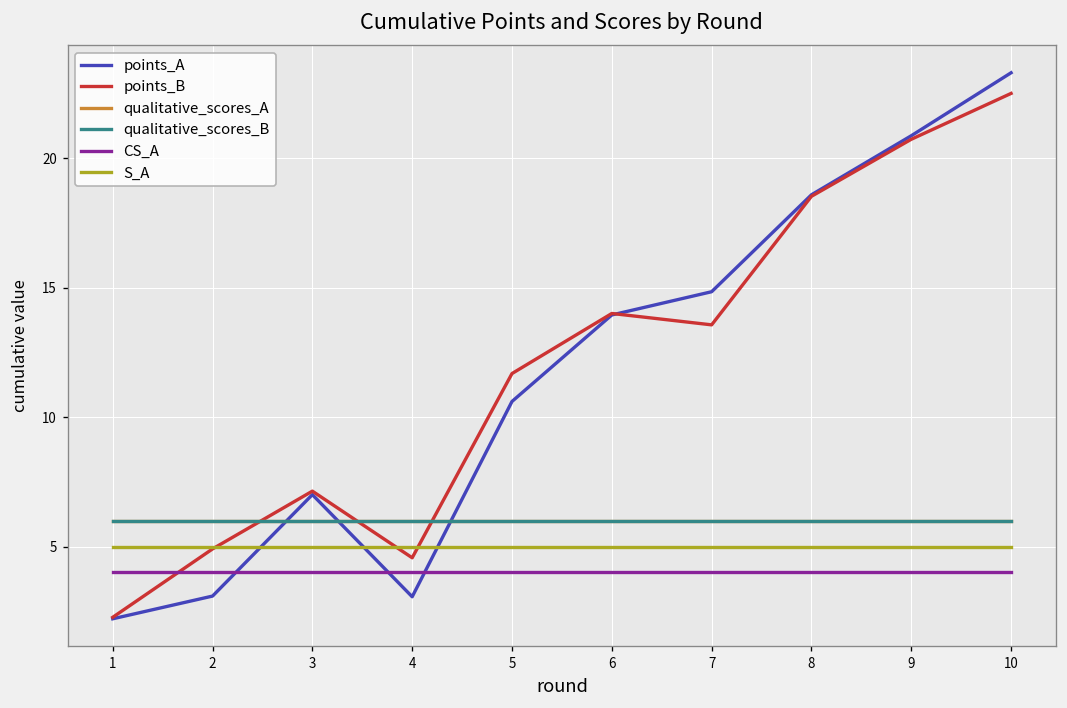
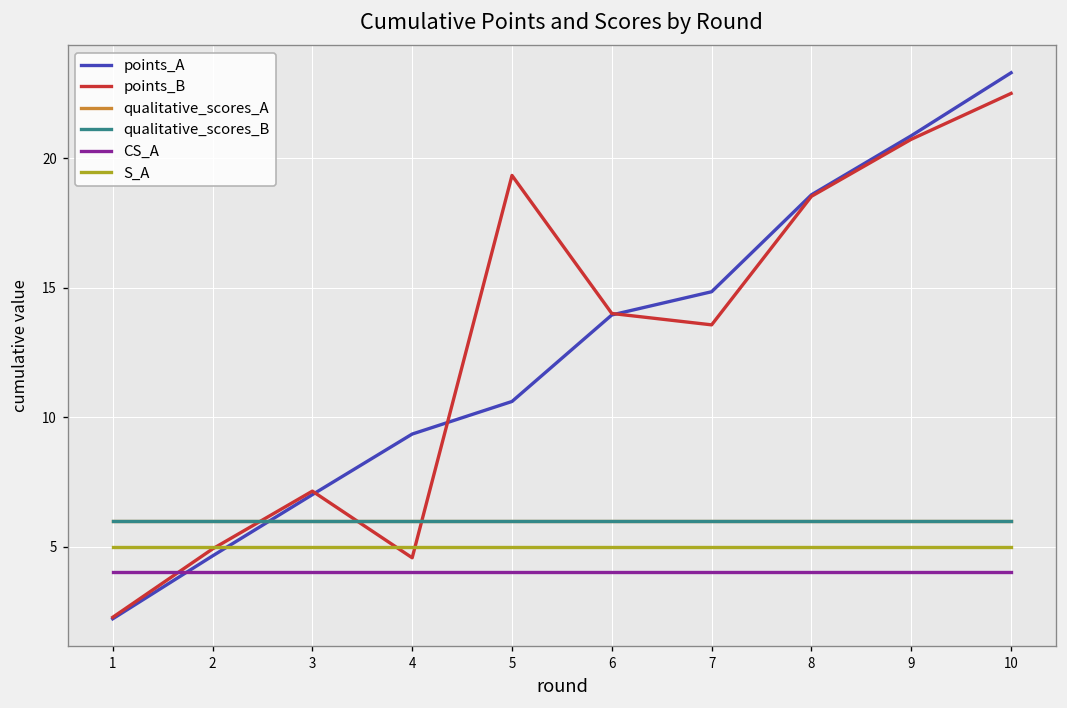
  {
    "points_A": {
-     "2": 3.1,
+     "2": 4.6,
      "3": 7.0,
-     "4": 3.1,
+     "4": 9.3,
      "5": 10.6,
      "7": 14.8,
      "9": 20.9,
      "10": 23.3
    },
    "points_B": {
      "3": 7.1,
      "4": 4.6,
-     "5": 11.7,
+     "5": 19.3,
      "7": 13.6,
      "9": 20.7,
      "10": 22.5
    },
    "qualitative_scores_B": {
      "1": 6.0,
      "2": 6.0,
      "3": 6.0,
      "4": 6.0,
      "5": 6.0,
      "6": 6.0,
      "7": 6.0,
      "8": 6.0,
      "9": 6.0,
      "10": 6.0
    },
    "CS_A": {
      "1": 4.0,
      "2": 4.0,
      "3": 4.0,
      "4": 4.0,
      "5": 4.0,
      "6": 4.0,
      "7": 4.0,
      "8": 4.0,
      "9": 4.0,
      "10": 4.0
    },
    "S_A": {
      "1": 5.0,
      "3": 5.0,
      "4": 5.0,
      "5": 5.0,
      "6": 5.0,
      "7": 5.0,
      "8": 5.0,
      "9": 5.0,
      "10": 5.0
    }
  }
